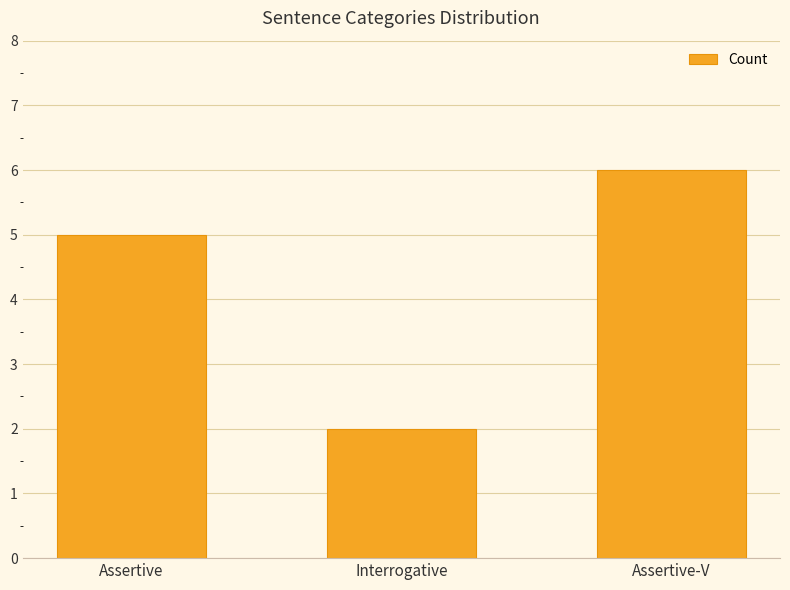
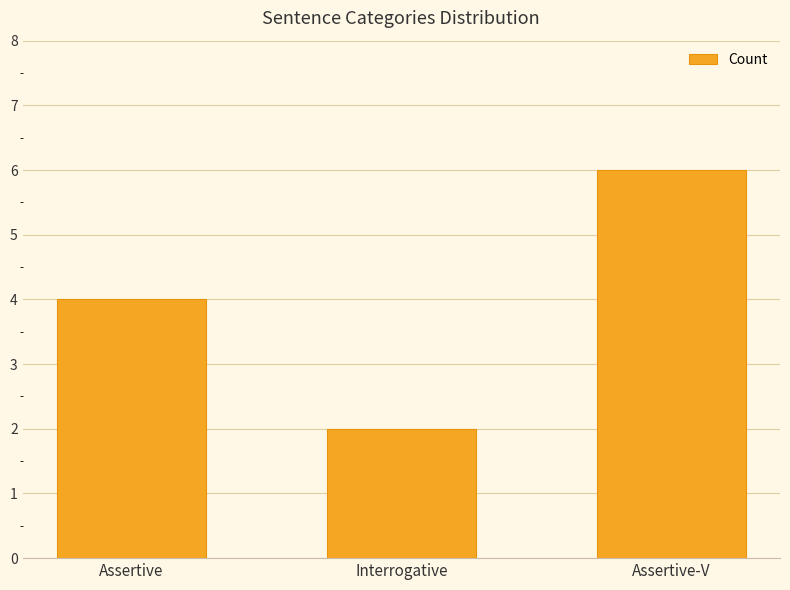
  {
-   "Assertive": 5,
+   "Assertive": 4,
    "Interrogative": 2,
    "Assertive-V": 6
  }
